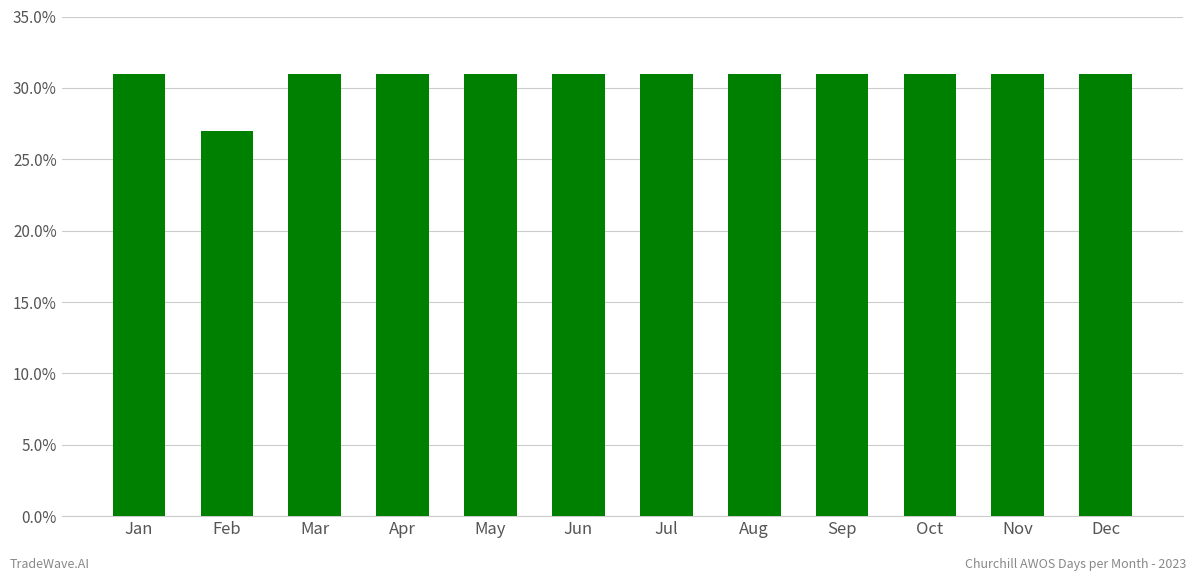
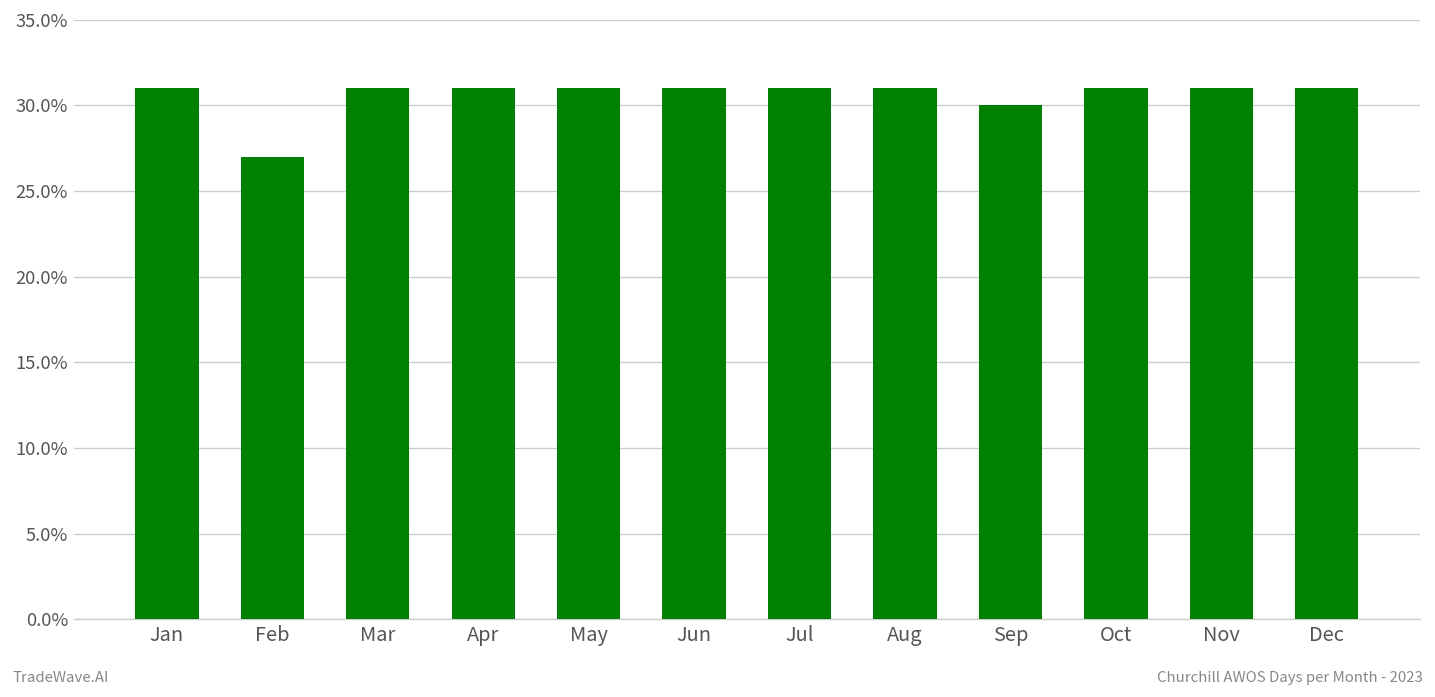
  {
    "Jan": "31%",
    "Feb": "27%",
    "Mar": "31%",
    "Apr": "31%",
    "May": "31%",
    "Jun": "31%",
    "Jul": "31%",
    "Aug": "31%",
-   "Sep": "31%",
+   "Sep": "30%",
    "Oct": "31%",
    "Nov": "31%",
    "Dec": "31%"
  }
